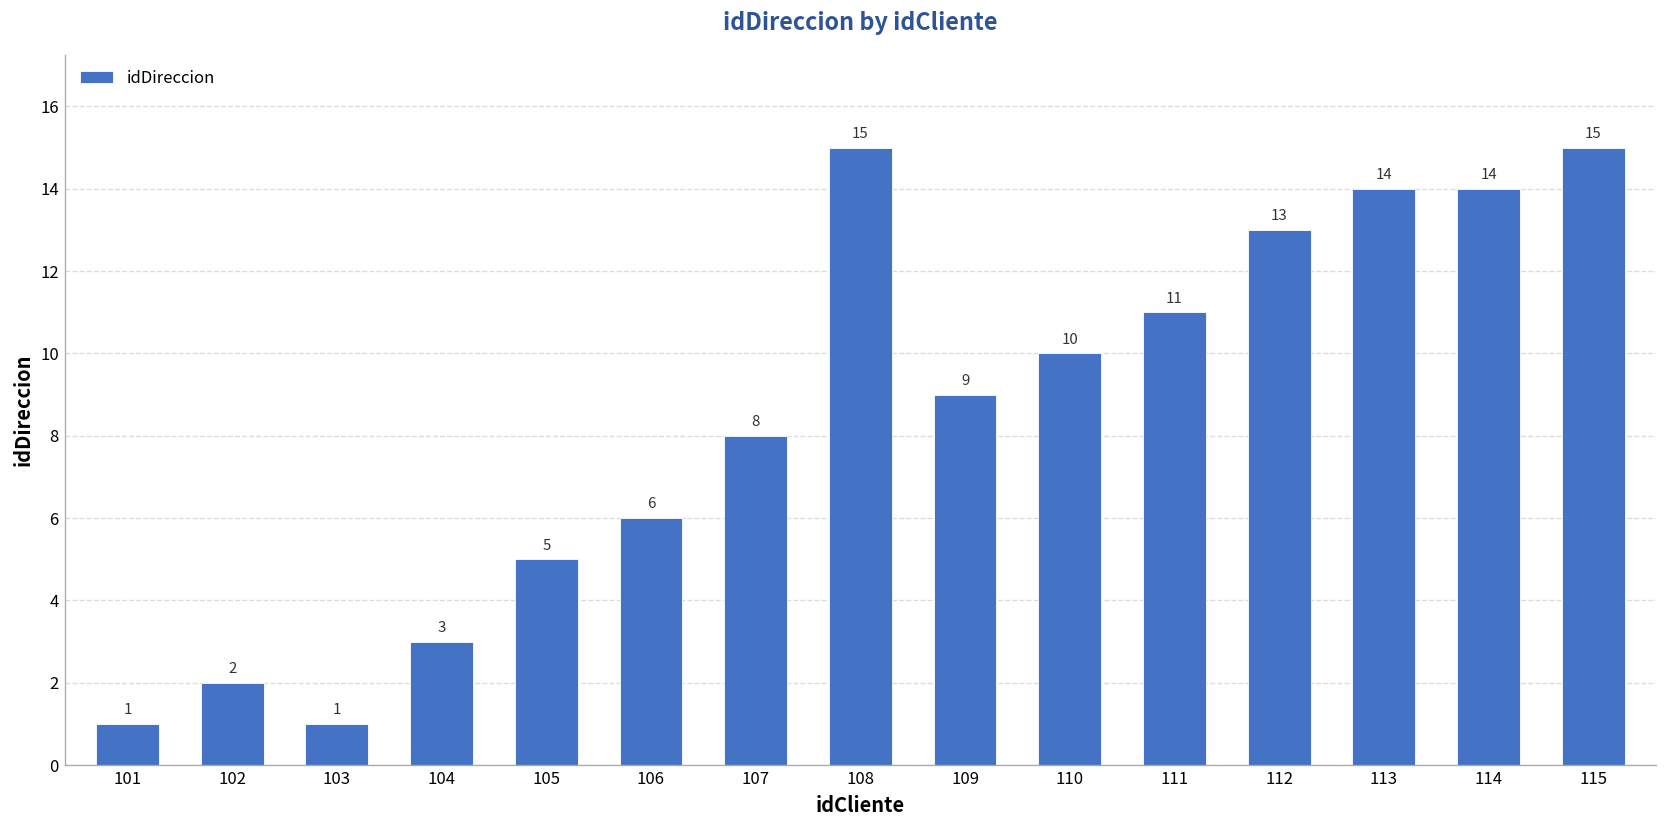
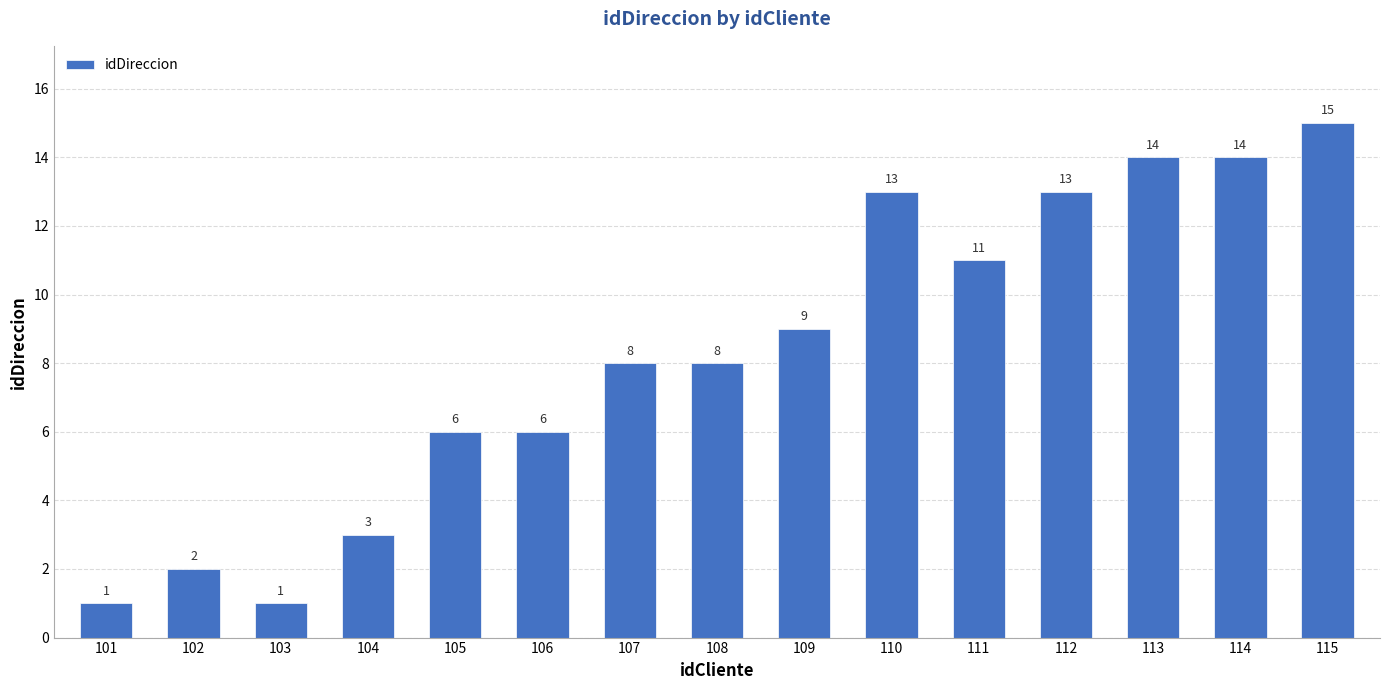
  {
    "101": 1,
    "102": 2,
    "103": 1,
    "104": 3,
-   "105": 5,
+   "105": 6,
    "106": 6,
    "107": 8,
-   "108": 15,
+   "108": 8,
    "109": 9,
-   "110": 10,
+   "110": 13,
    "111": 11,
    "112": 13,
    "113": 14,
    "114": 14,
    "115": 15
  }
